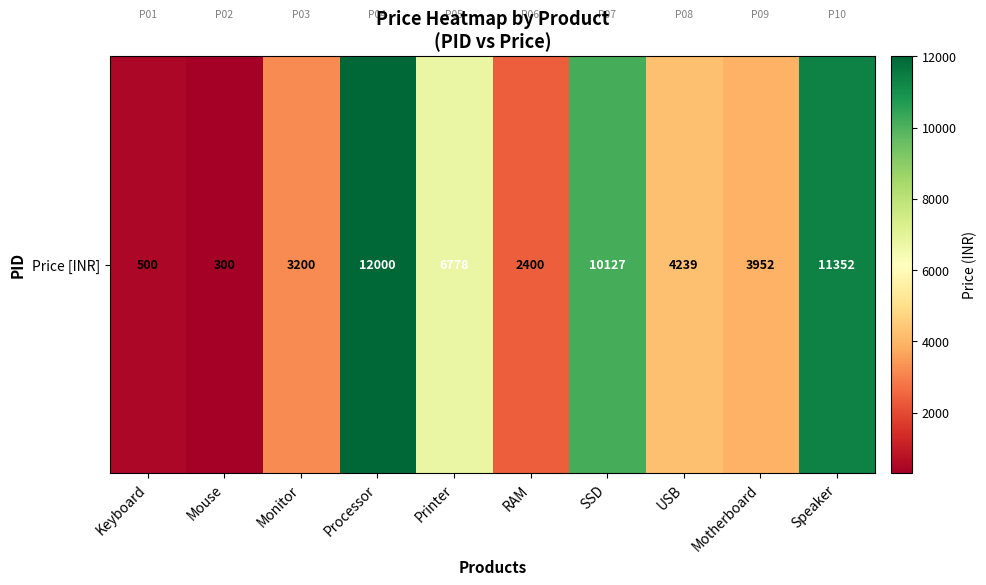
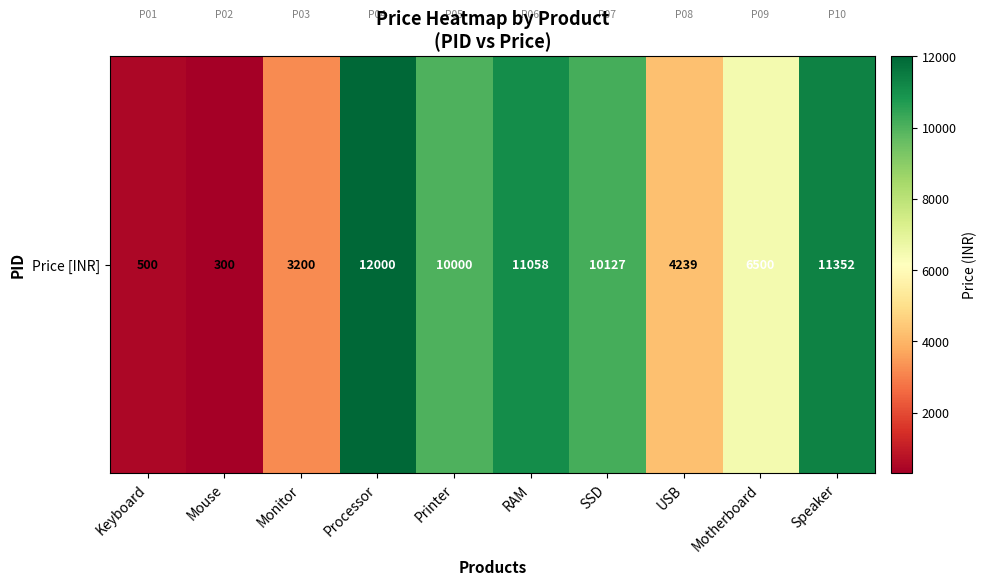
  {
    "Price [INR]": {
      "Keyboard": 500,
      "Mouse": 300,
      "Monitor": 3200,
      "Processor": 12000,
-     "Printer": 6778,
-     "RAM": 2400,
+     "Printer": 10000,
+     "RAM": 11058,
      "SSD": 10127,
      "USB": 4239,
-     "Motherboard": 3952,
+     "Motherboard": 6500,
      "Speaker": 11352
    }
  }
